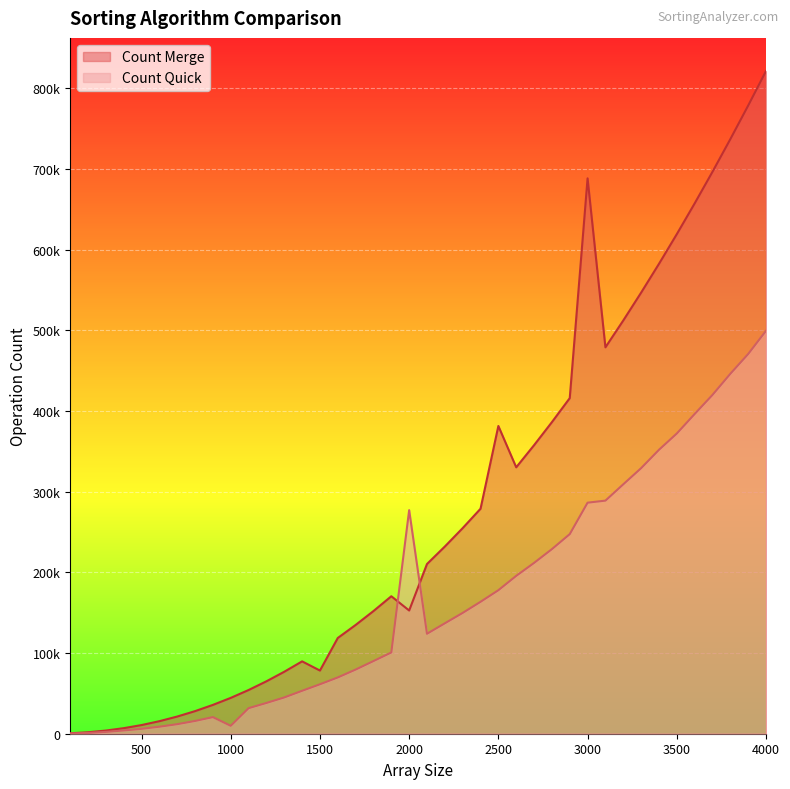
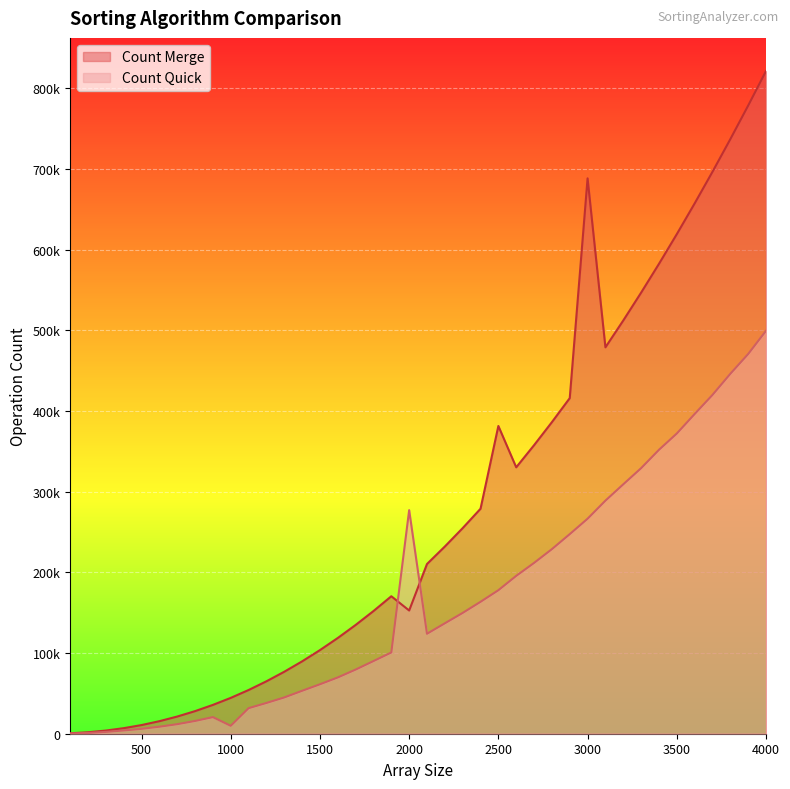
  {
    "Count Merge": {
      "500": 10000,
      "1000": 40000,
-     "1500": 80000,
+     "1500": 100000,
      "2000": 150000,
      "2500": 380000,
      "3000": 690000,
      "3500": 620000,
      "4000": 820000
    },
    "Count Quick": {
      "500": 10000,
      "1000": 10000,
      "1500": 60000,
      "2000": 280000,
      "2500": 180000,
-     "3000": 290000,
+     "3000": 270000,
      "3500": 370000,
      "4000": 500000
    }
  }
